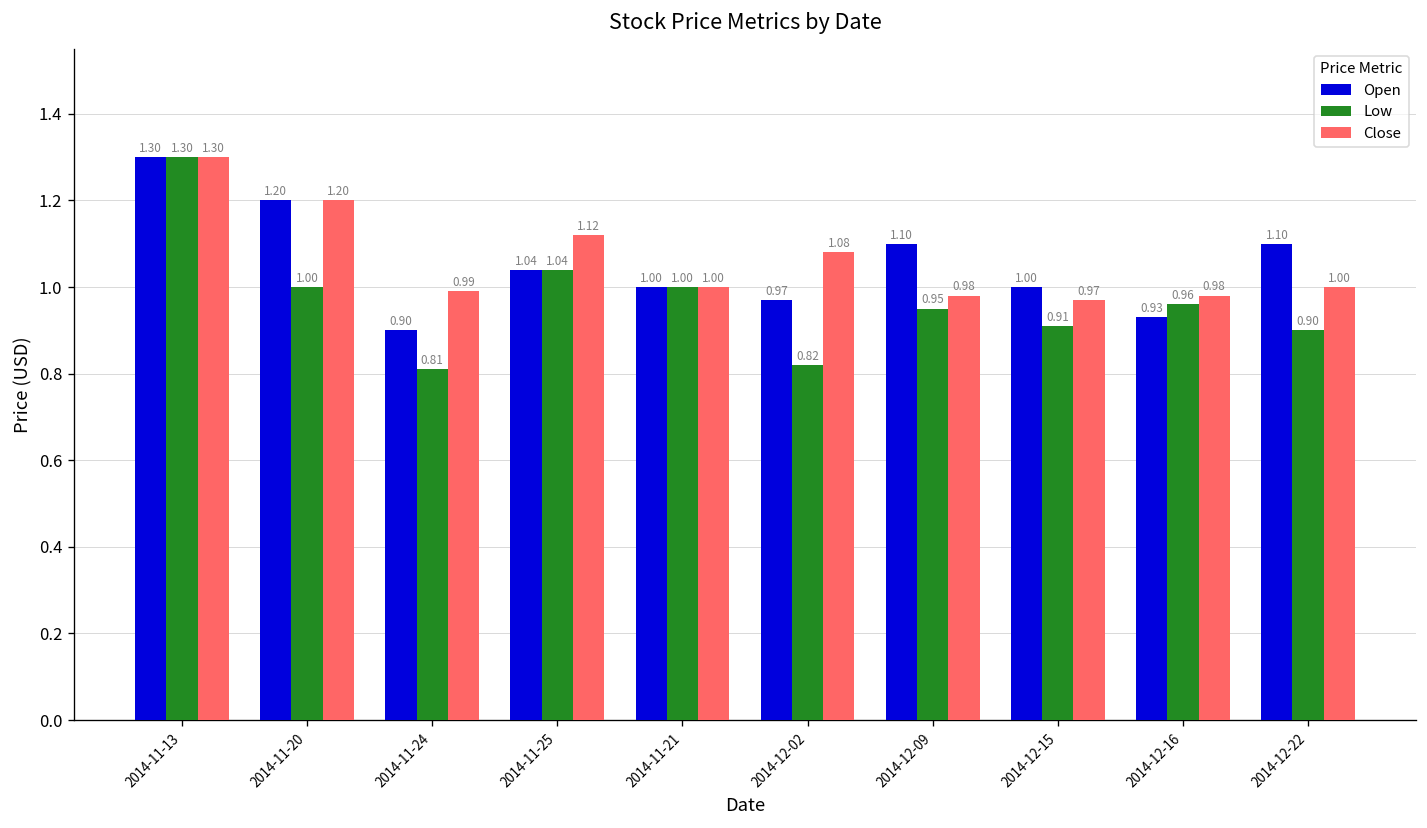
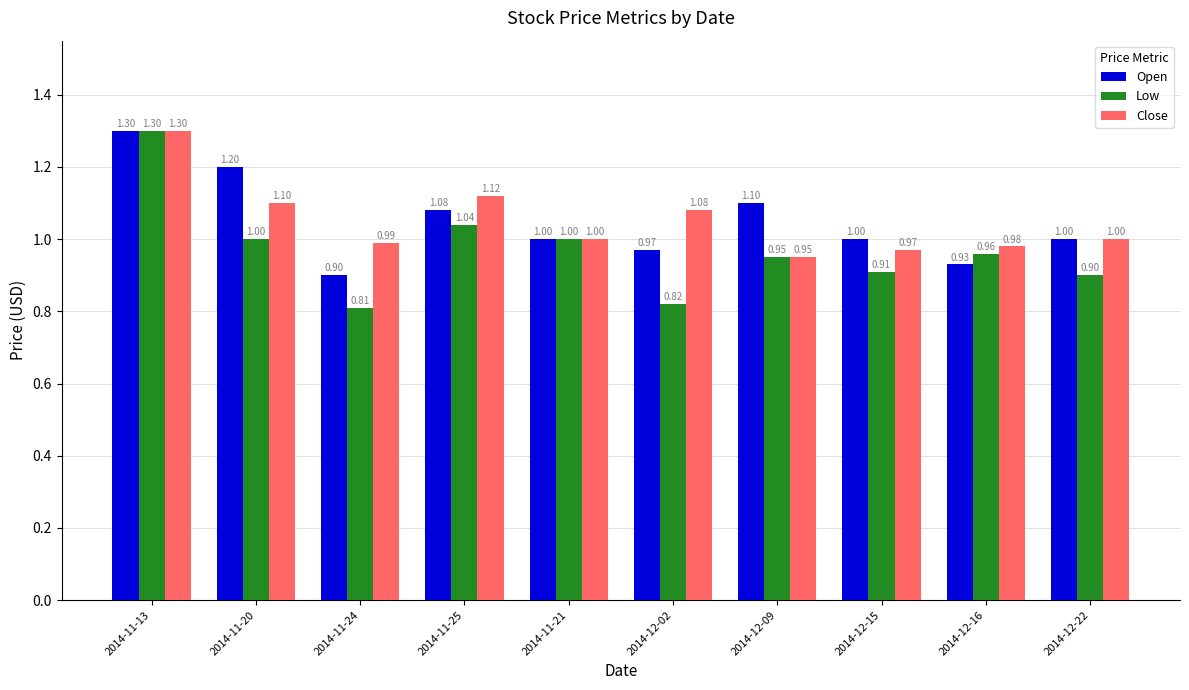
  {
    "Open": {
      "2014-11-13": 1.30,
      "2014-11-20": 1.20,
      "2014-11-24": 0.90,
-     "2014-11-25": 1.04,
+     "2014-11-25": 1.08,
      "2014-11-21": 1.00,
      "2014-12-02": 0.97,
      "2014-12-09": 1.10,
      "2014-12-15": 1.00,
      "2014-12-16": 0.93,
-     "2014-12-22": 1.10
+     "2014-12-22": 1.00
    },
    "Low": {
      "2014-11-13": 1.30,
      "2014-11-20": 1.00,
      "2014-11-24": 0.81,
      "2014-11-25": 1.04,
      "2014-11-21": 1.00,
      "2014-12-02": 0.82,
      "2014-12-09": 0.95,
      "2014-12-15": 0.91,
      "2014-12-16": 0.96,
      "2014-12-22": 0.90
    },
    "Close": {
      "2014-11-13": 1.30,
-     "2014-11-20": 1.20,
+     "2014-11-20": 1.10,
      "2014-11-24": 0.99,
      "2014-11-25": 1.12,
      "2014-11-21": 1.00,
      "2014-12-02": 1.08,
-     "2014-12-09": 0.98,
+     "2014-12-09": 0.95,
      "2014-12-15": 0.97,
      "2014-12-16": 0.98,
      "2014-12-22": 1.00
    }
  }
